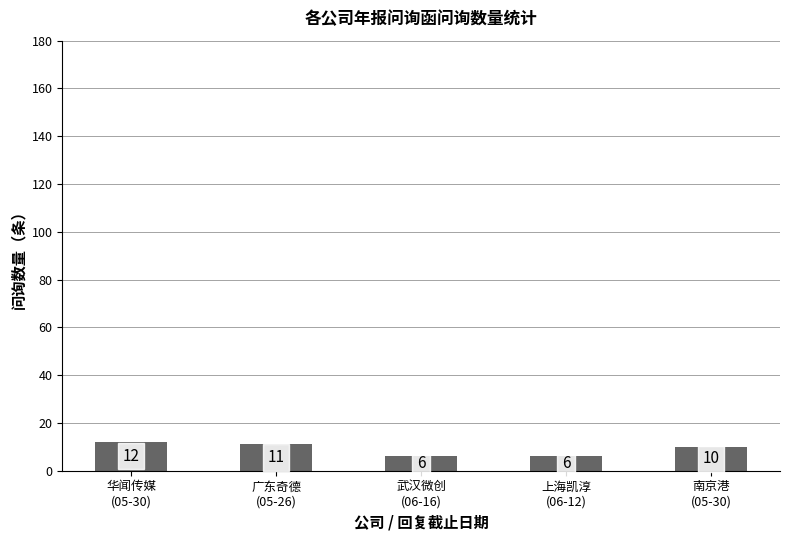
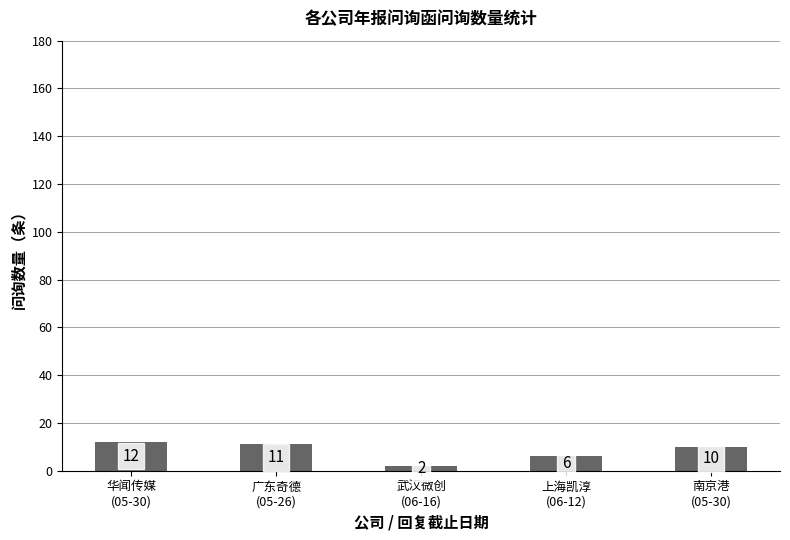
  {
-   "武汉微创 (06-16)": 6
+   "武汉微创 (06-16)": 2
  }
